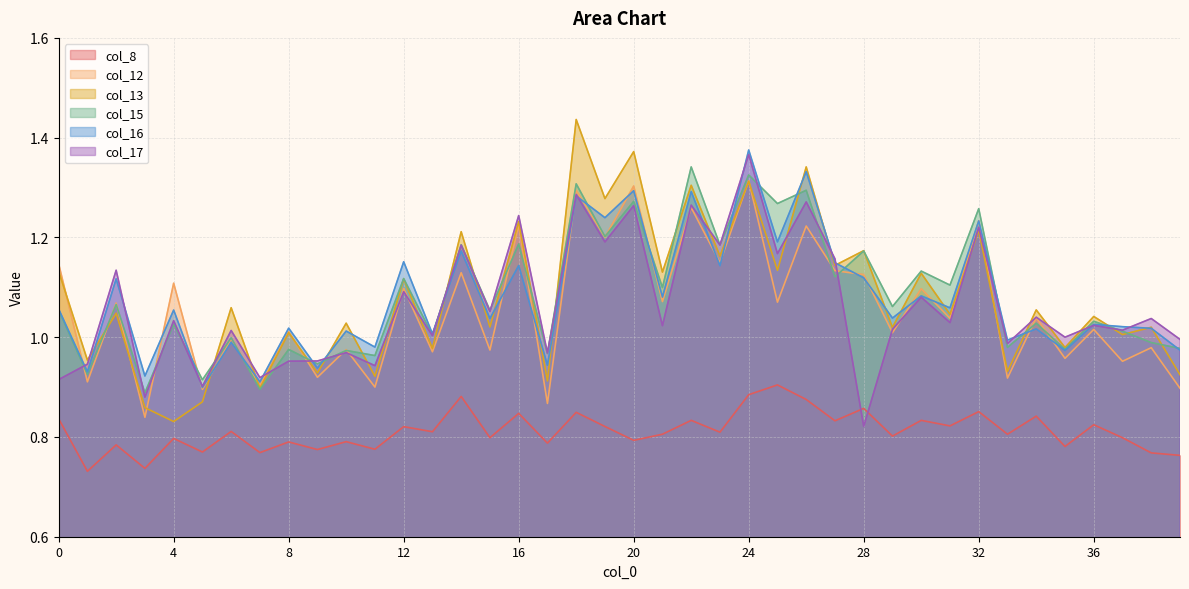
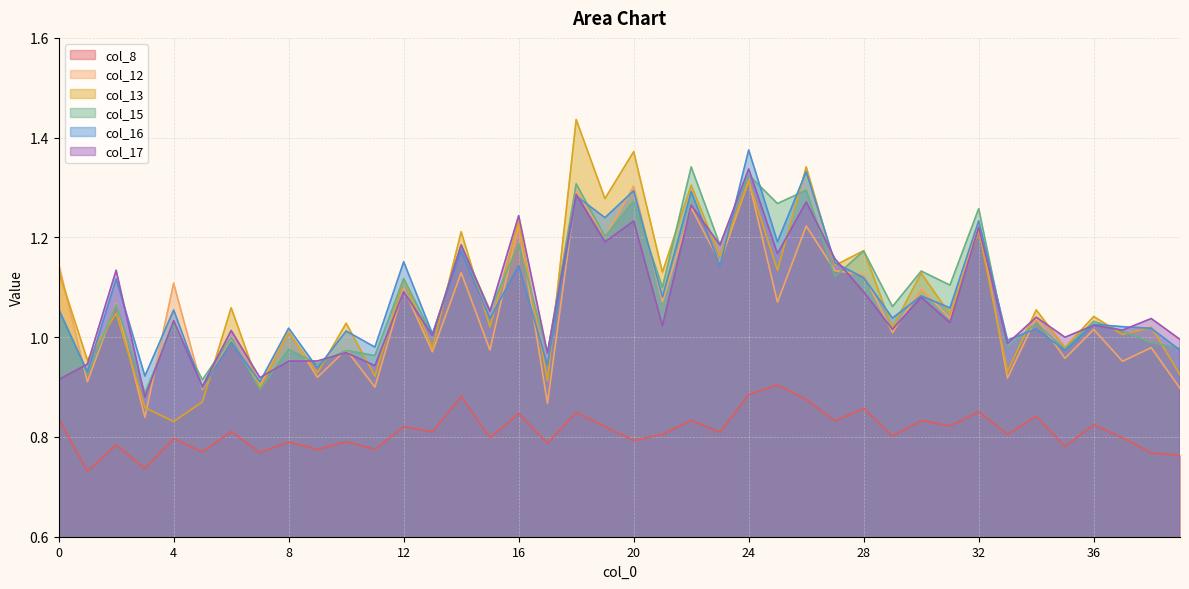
  {
    "col_17": {
      "0": 0.91,
      "4": 1.03,
      "8": 0.95,
      "12": 1.09,
      "16": 1.24,
-     "20": 1.26,
-     "24": 1.37,
-     "28": 0.82,
+     "20": 1.23,
+     "24": 1.34,
+     "28": 1.09,
      "32": 1.22
    }
  }
